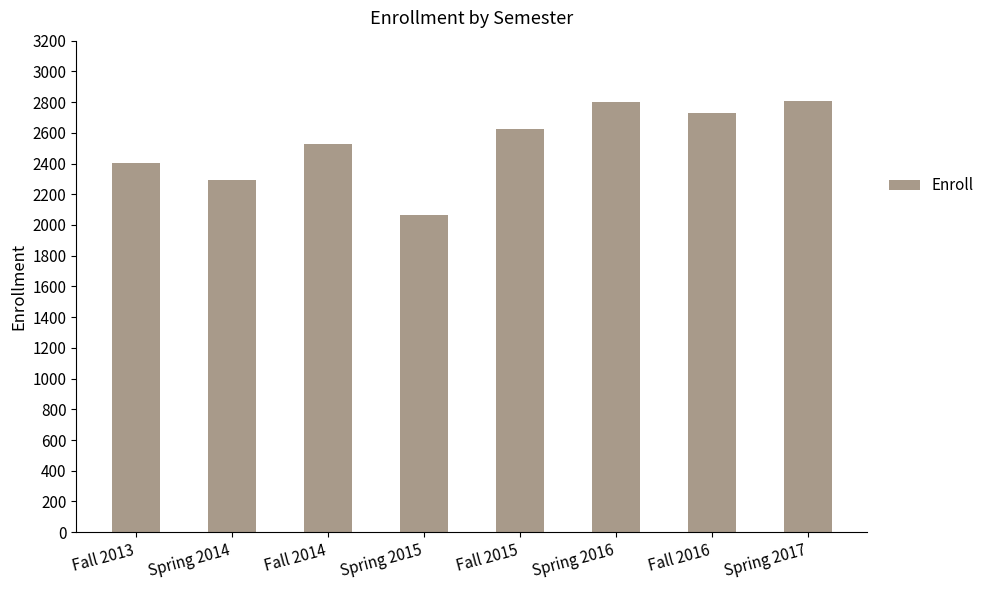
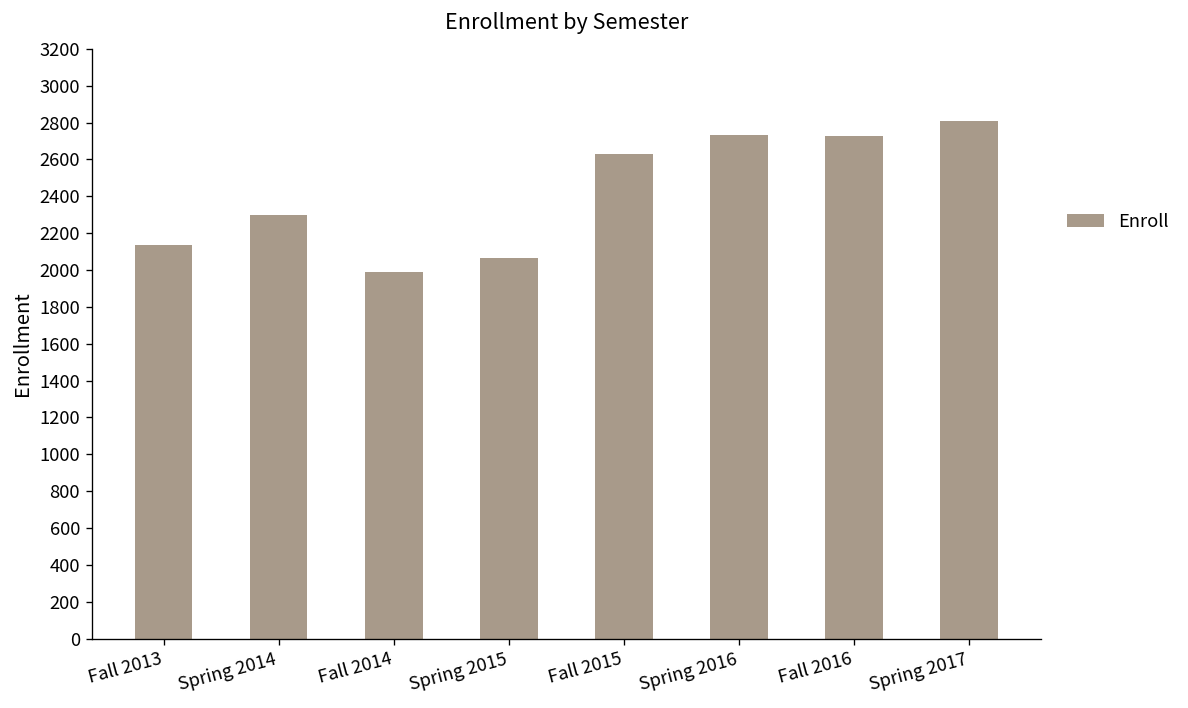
  {
-   "Fall 2013": 2410,
+   "Fall 2013": 2130,
    "Spring 2014": 2300,
-   "Fall 2014": 2530,
+   "Fall 2014": 1990,
    "Spring 2015": 2070,
    "Fall 2015": 2630,
-   "Spring 2016": 2800,
+   "Spring 2016": 2740,
    "Fall 2016": 2730,
    "Spring 2017": 2810
  }
